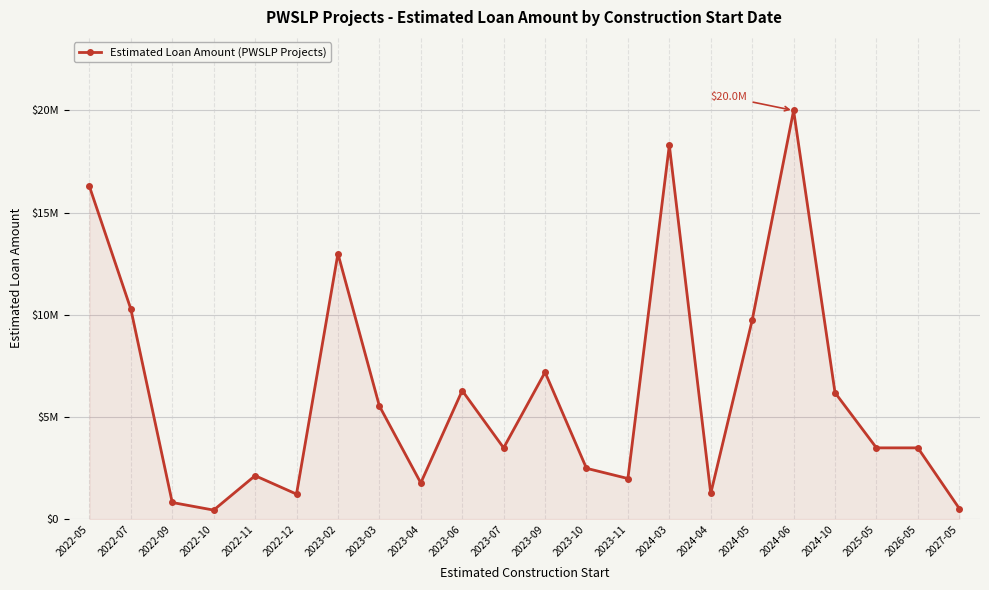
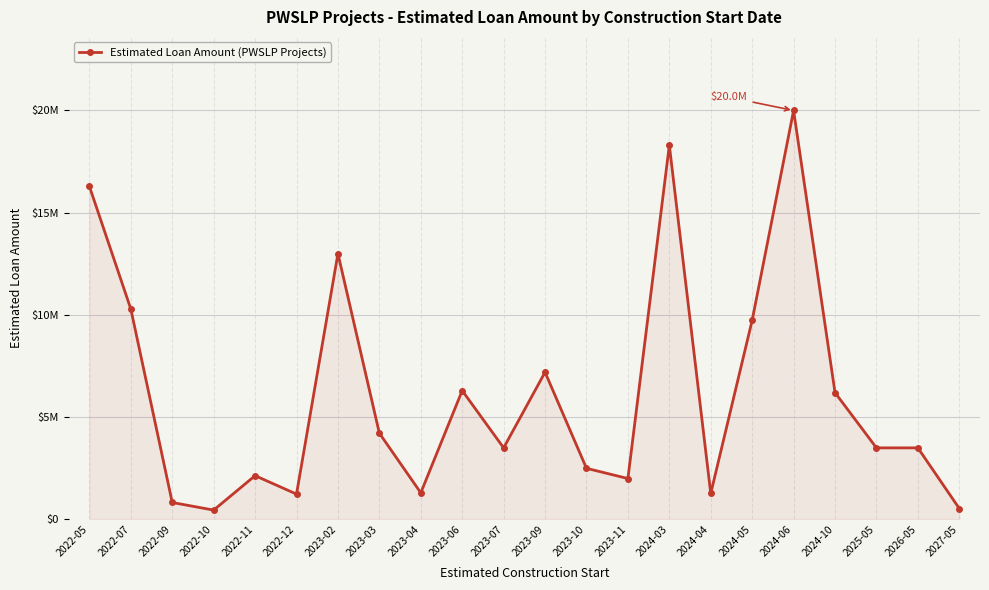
  {
    "2022-05": "$16300000",
    "2022-07": "$10300000",
    "2022-09": "$800000",
    "2022-10": "$500000",
    "2022-11": "$2100000",
    "2022-12": "$1200000",
    "2023-02": "$13000000",
-   "2023-03": "$5600000",
-   "2023-04": "$1800000",
+   "2023-03": "$4200000",
+   "2023-04": "$1300000",
    "2023-06": "$6300000",
    "2023-07": "$3500000",
    "2023-09": "$7200000",
    "2023-10": "$2500000",
    "2023-11": "$2000000",
    "2024-03": "$18300000",
    "2024-04": "$1300000",
    "2024-05": "$9700000",
    "2024-10": "$6200000",
    "2025-05": "$3500000",
    "2026-05": "$3500000",
    "2027-05": "$500000"
  }
